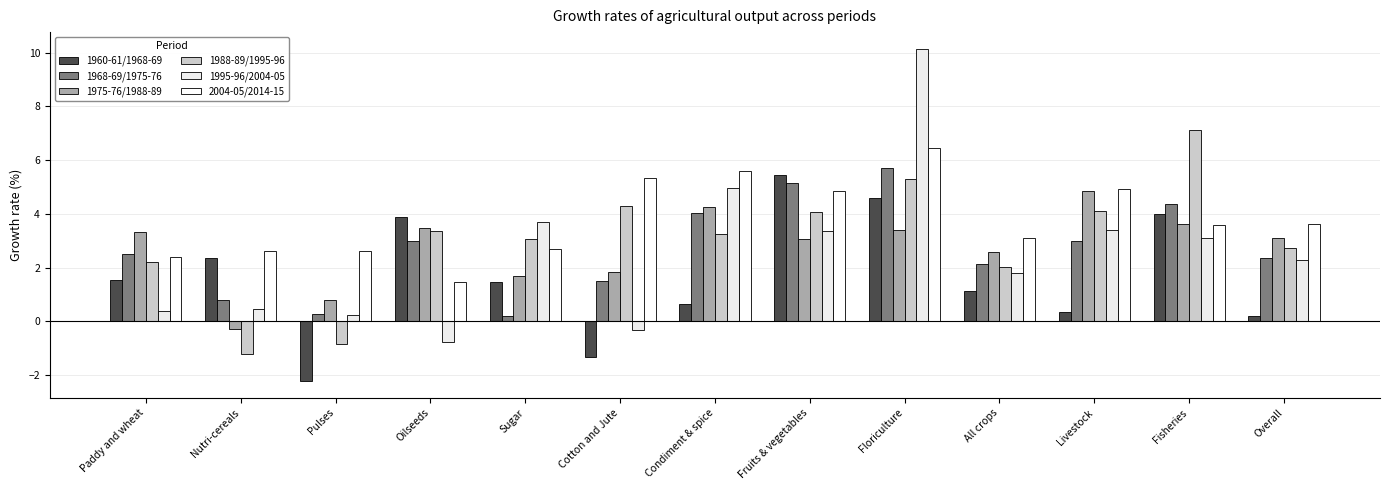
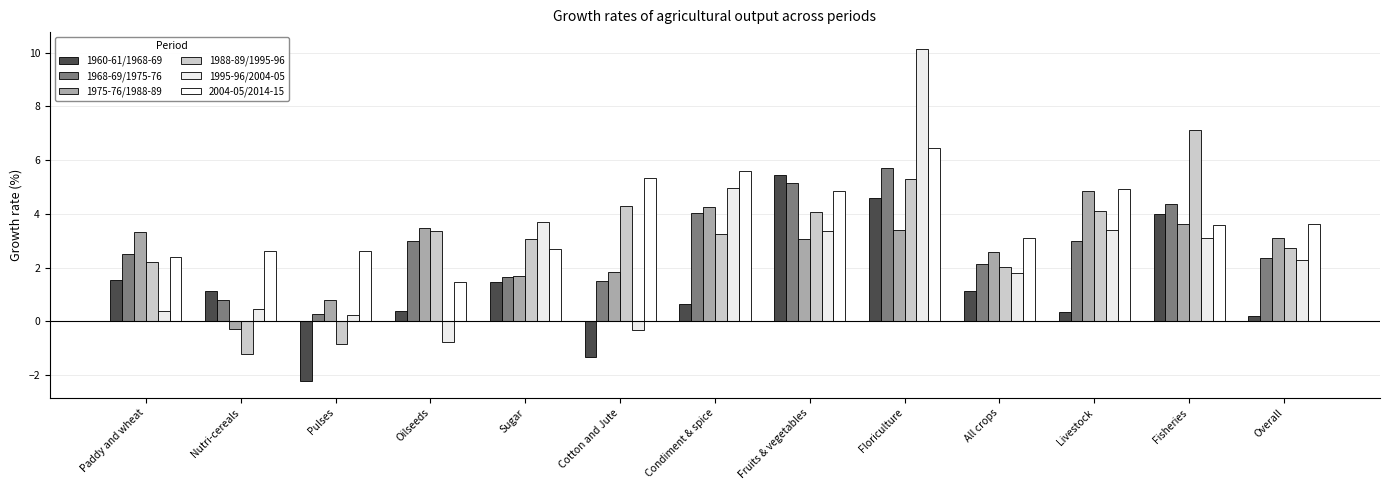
  {
    "1960-61/1968-69": {
      "Paddy and wheat": 1.5,
-     "Nutri-cereals": 2.4,
+     "Nutri-cereals": 1.1,
      "Pulses": -2.2,
-     "Oilseeds": 3.9,
+     "Oilseeds": 0.4,
      "Sugar": 1.5,
      "Cotton and Jute": -1.3,
      "Condiment & spice": 0.7,
      "Fruits & vegetables": 5.4,
      "Floriculture": 4.6,
      "All crops": 1.1,
      "Livestock": 0.4,
      "Fisheries": 4.0,
      "Overall": 0.2
    },
    "1968-69/1975-76": {
      "Paddy and wheat": 2.5,
      "Nutri-cereals": 0.8,
      "Pulses": 0.3,
      "Oilseeds": 3.0,
-     "Sugar": 0.2,
+     "Sugar": 1.6,
      "Cotton and Jute": 1.5,
      "Condiment & spice": 4.0,
      "Fruits & vegetables": 5.2,
      "Floriculture": 5.7,
      "All crops": 2.2,
      "Livestock": 3.0,
      "Fisheries": 4.4,
      "Overall": 2.4
    }
  }
